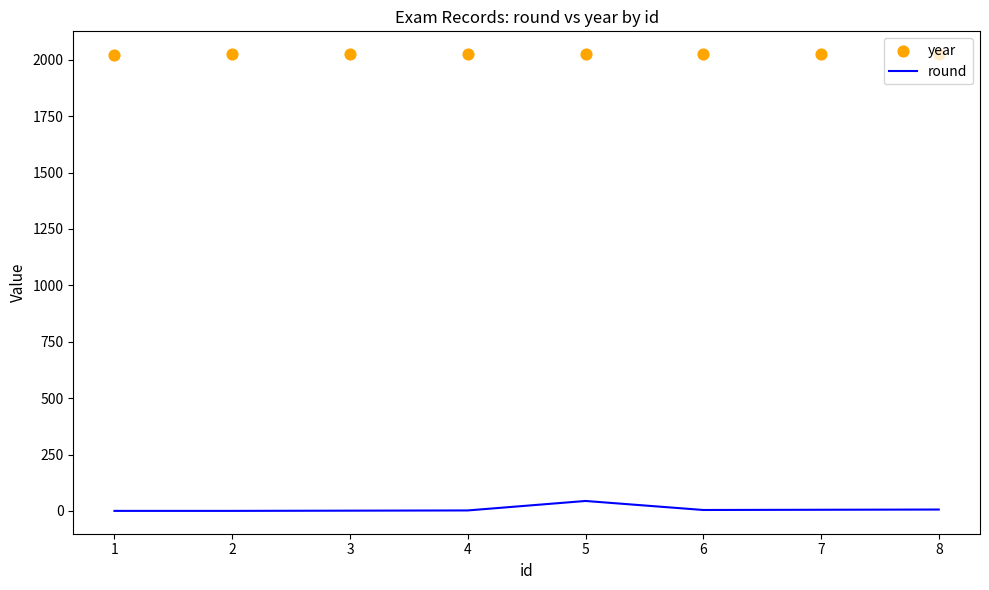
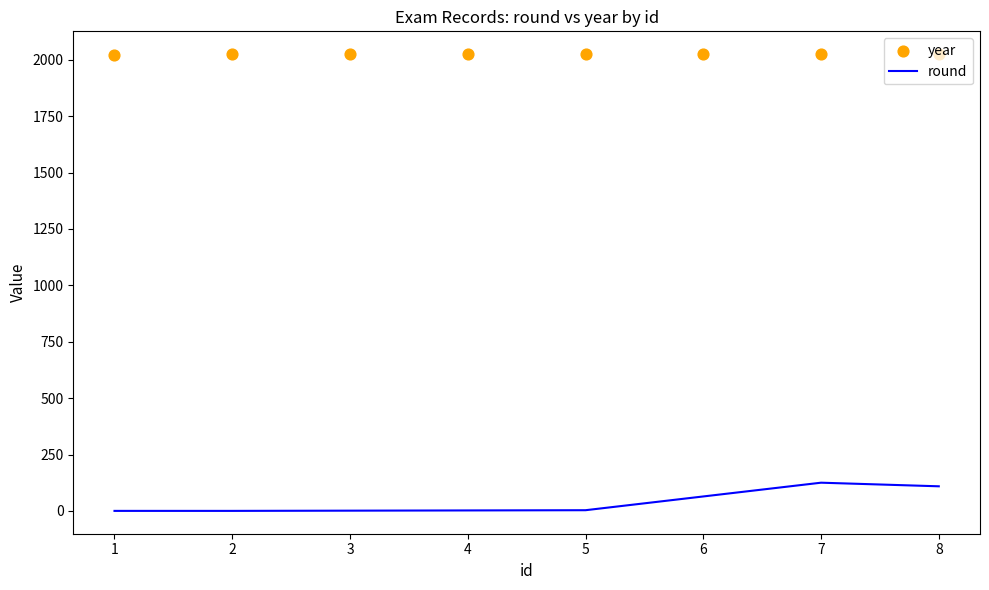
  {
    "round": {
      "1": 0,
      "2": 0,
      "3": 0,
      "4": 0,
-     "5": 40,
-     "6": 0,
-     "7": 10,
-     "8": 10
+     "5": 0,
+     "6": 60,
+     "7": 130,
+     "8": 110
    }
  }
